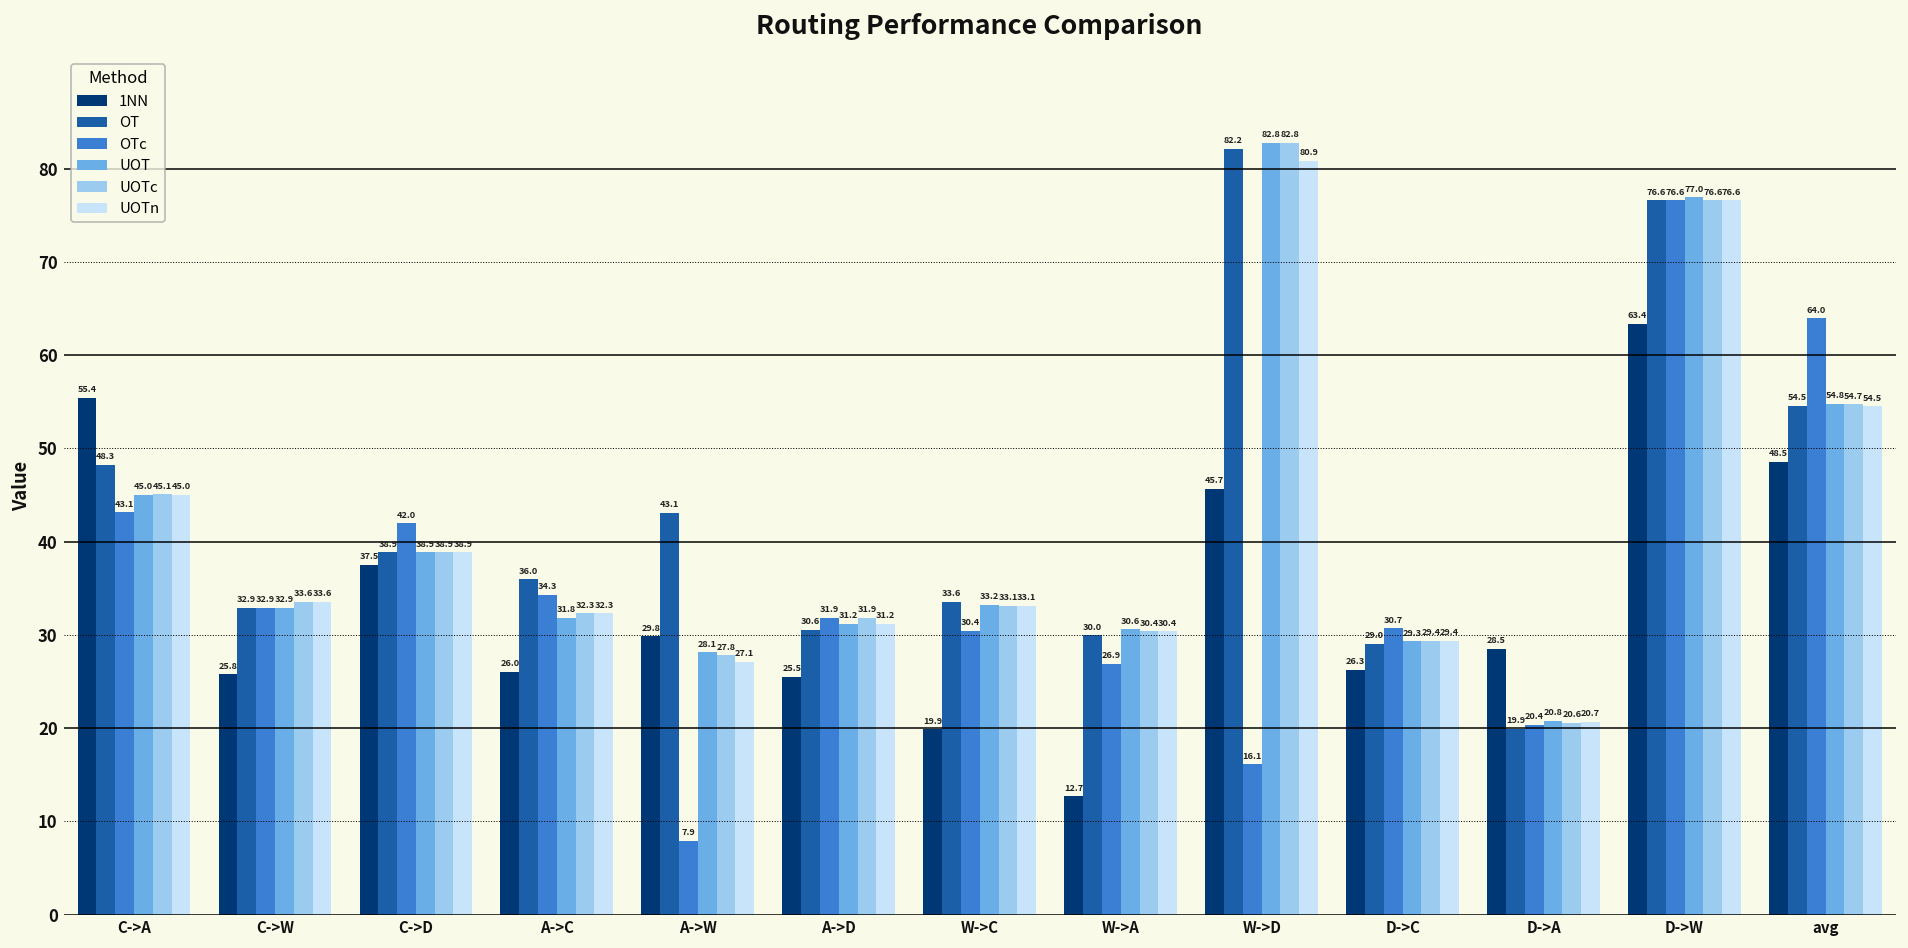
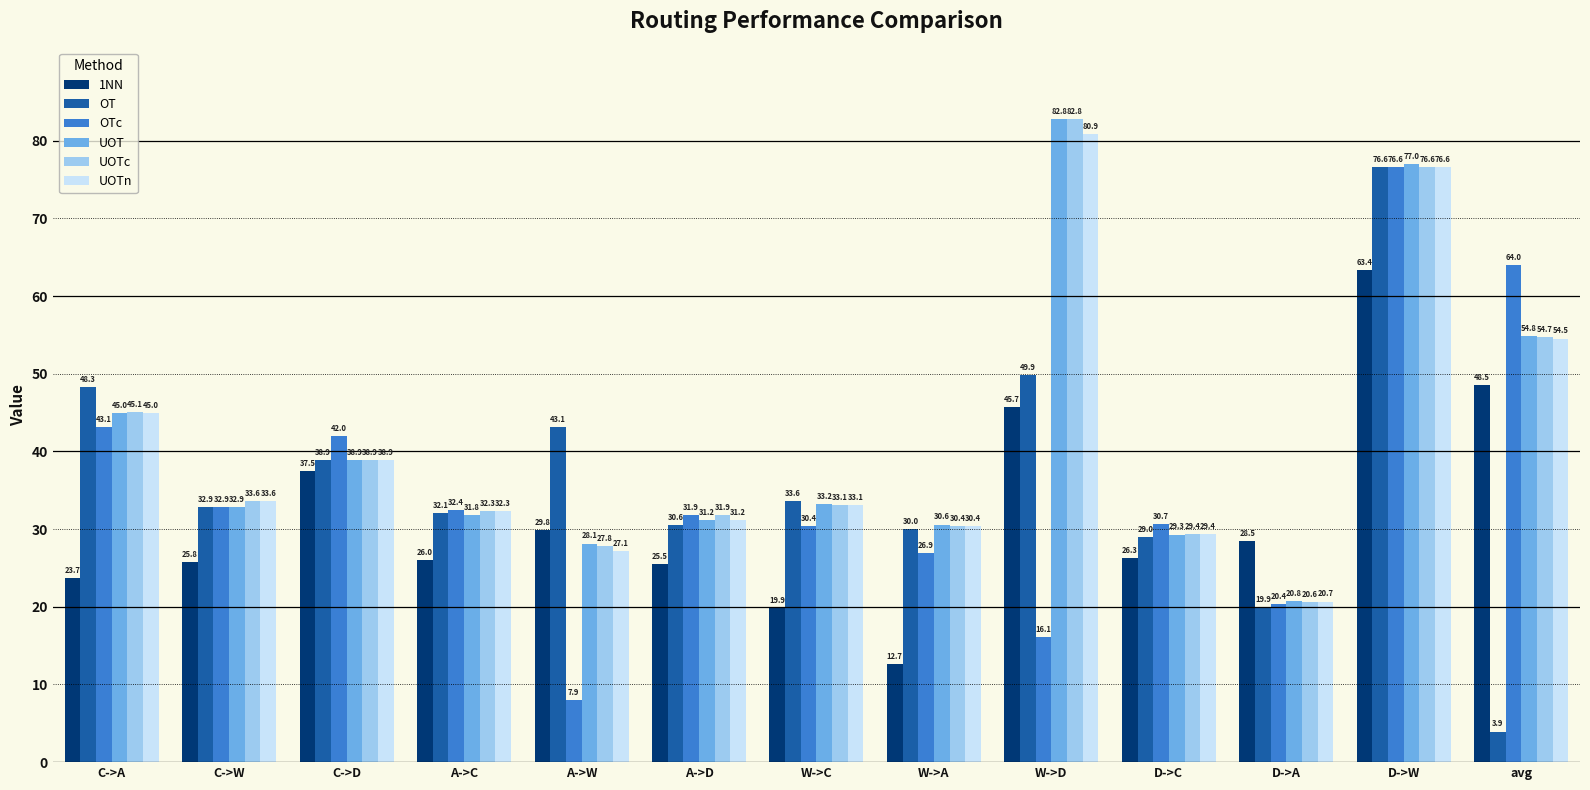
  {
    "1NN": {
-     "C->A": 55.4,
+     "C->A": 23.7,
      "C->W": 25.8,
      "C->D": 37.5,
      "A->C": 26.0,
      "A->W": 29.8,
      "A->D": 25.5,
      "W->C": 19.9,
      "W->A": 12.7,
      "W->D": 45.7,
      "D->C": 26.3,
      "D->A": 28.5,
      "D->W": 63.4,
      "avg": 48.5
    },
    "OT": {
      "C->A": 48.3,
      "C->W": 32.9,
      "C->D": 38.9,
-     "A->C": 36.0,
+     "A->C": 32.1,
      "A->W": 43.1,
      "A->D": 30.6,
      "W->C": 33.6,
      "W->A": 30.0,
-     "W->D": 82.2,
+     "W->D": 49.9,
      "D->C": 29.0,
      "D->A": 19.9,
      "D->W": 76.6,
-     "avg": 54.5
+     "avg": 3.9
    },
    "OTc": {
      "C->A": 43.1,
      "C->W": 32.9,
      "C->D": 42.0,
-     "A->C": 34.3,
+     "A->C": 32.4,
      "A->W": 7.9,
      "A->D": 31.9,
      "W->C": 30.4,
      "W->A": 26.9,
      "W->D": 16.1,
      "D->C": 30.7,
      "D->A": 20.4,
      "D->W": 76.6,
      "avg": 64.0
    }
  }
